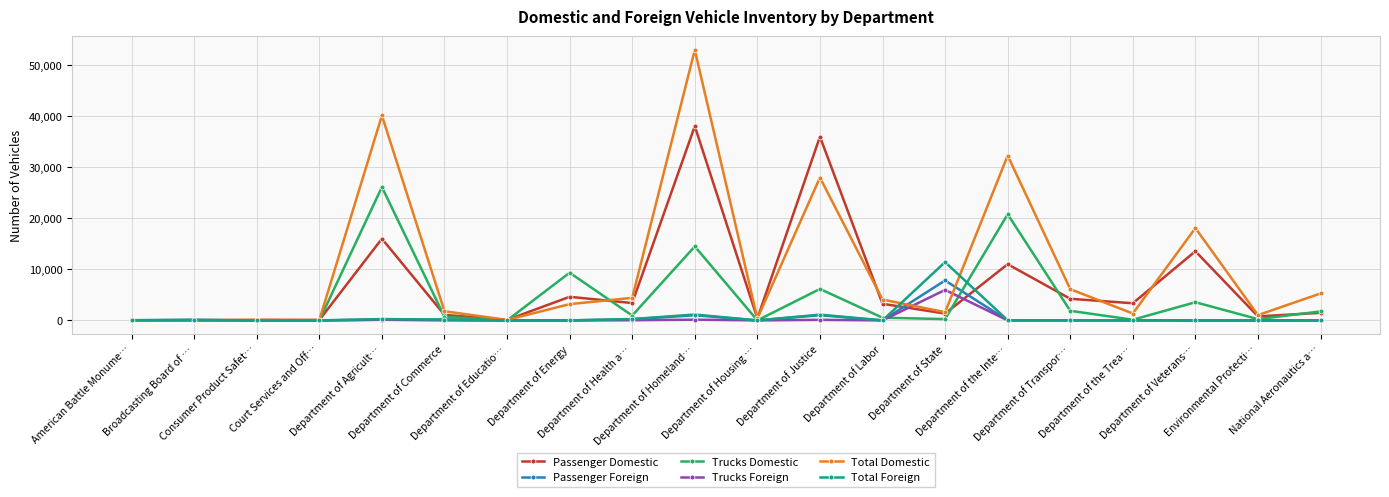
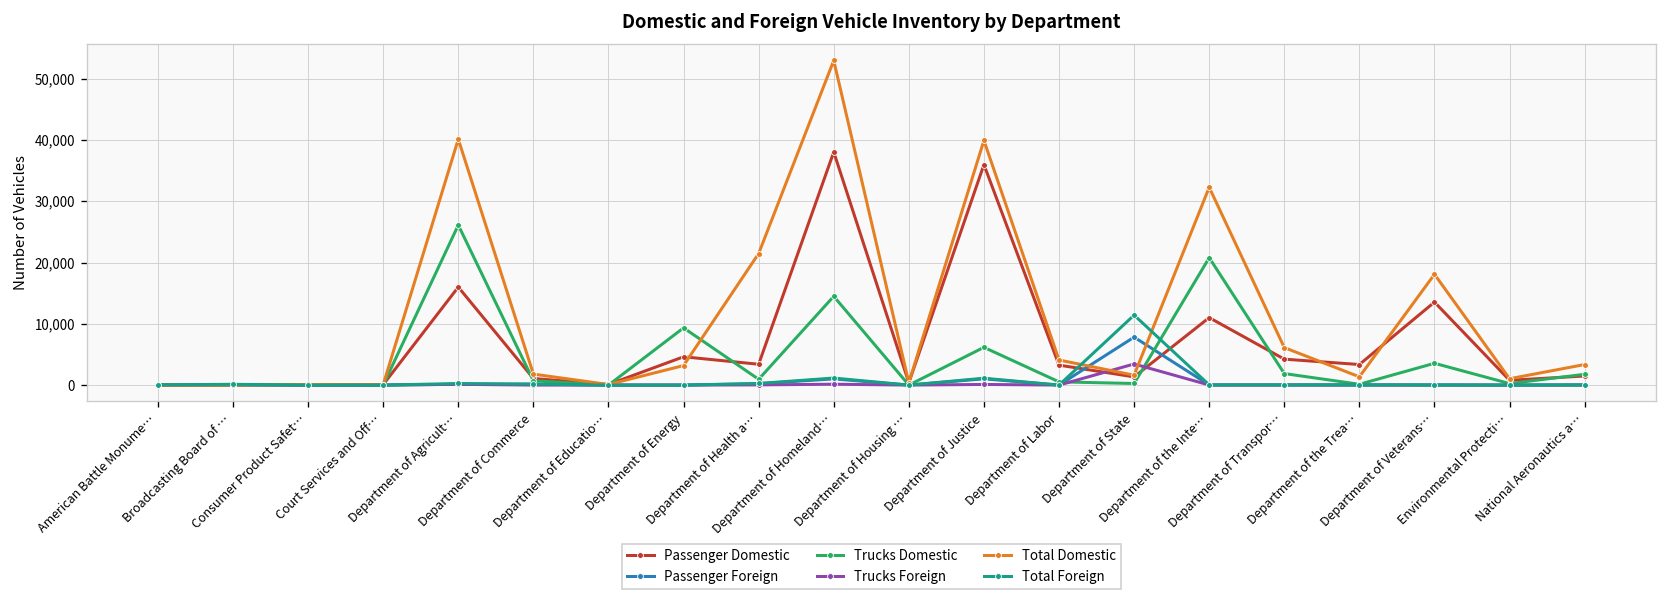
  {
    "Passenger Domestic": {
      "Department of Agricult…": "16,000",
      "Department of Energy": "5,000",
      "Department of Health a…": "3,000",
      "Department of Homeland…": "38,000",
      "Department of Justice": "36,000",
      "Department of Labor": "3,000",
      "Department of the Inte…": "11,000",
      "Department of Transpor…": "4,000",
      "Department of the Trea…": "3,000",
      "Department of Veterans…": "14,000"
    },
    "Passenger Foreign": {
      "Department of State": "8,000"
    },
    "Trucks Foreign": {
      "Department of Homeland…": "0",
      "Department of Justice": "0",
-     "Department of State": "6,000"
+     "Department of State": "3,000"
    },
    "Total Domestic": {
      "Department of Agricult…": "40,000",
      "Department of Commerce": "2,000",
      "Department of Energy": "3,000",
-     "Department of Health a…": "4,000",
+     "Department of Health a…": "21,000",
      "Department of Homeland…": "53,000",
-     "Department of Justice": "28,000",
+     "Department of Justice": "40,000",
      "Department of Labor": "4,000",
      "Department of the Inte…": "32,000",
      "Department of Transpor…": "6,000",
      "Department of the Trea…": "1,000",
      "Department of Veterans…": "18,000",
-     "National Aeronautics a…": "5,000"
+     "National Aeronautics a…": "3,000"
    }
  }
